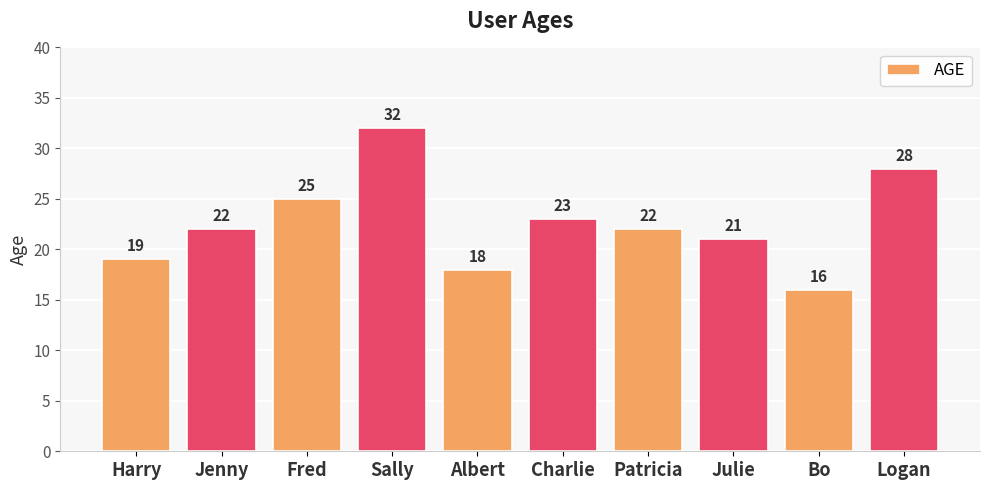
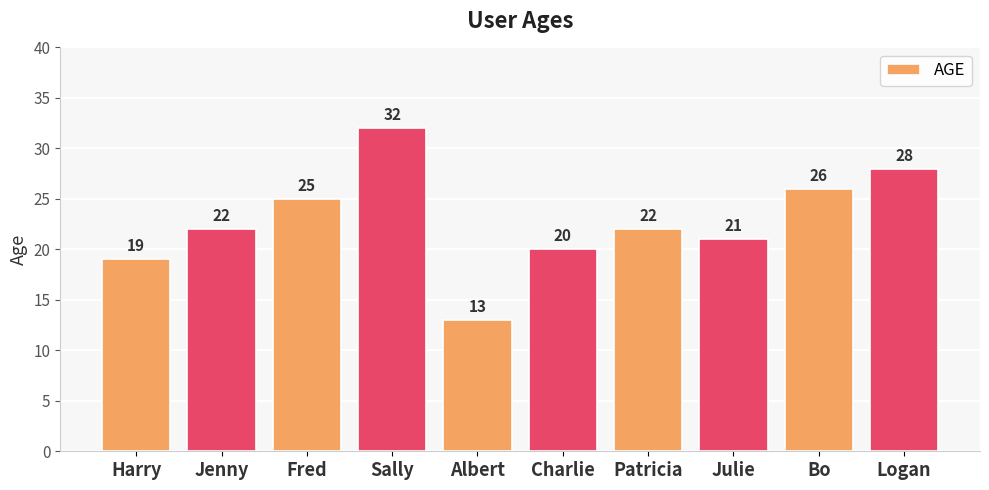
  {
    "Harry": 19,
    "Jenny": 22,
    "Fred": 25,
    "Sally": 32,
-   "Albert": 18,
-   "Charlie": 23,
+   "Albert": 13,
+   "Charlie": 20,
    "Patricia": 22,
    "Julie": 21,
-   "Bo": 16,
+   "Bo": 26,
    "Logan": 28
  }
